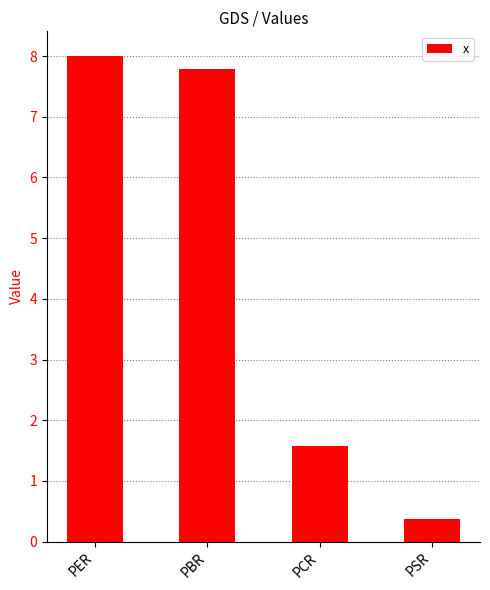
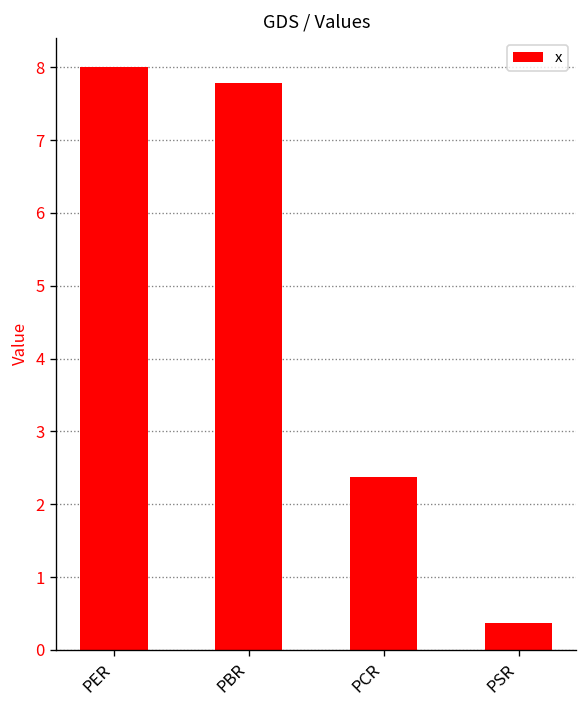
  {
    "PER": 8.0,
    "PBR": 7.8,
-   "PCR": 1.6,
+   "PCR": 2.4,
    "PSR": 0.4
  }
